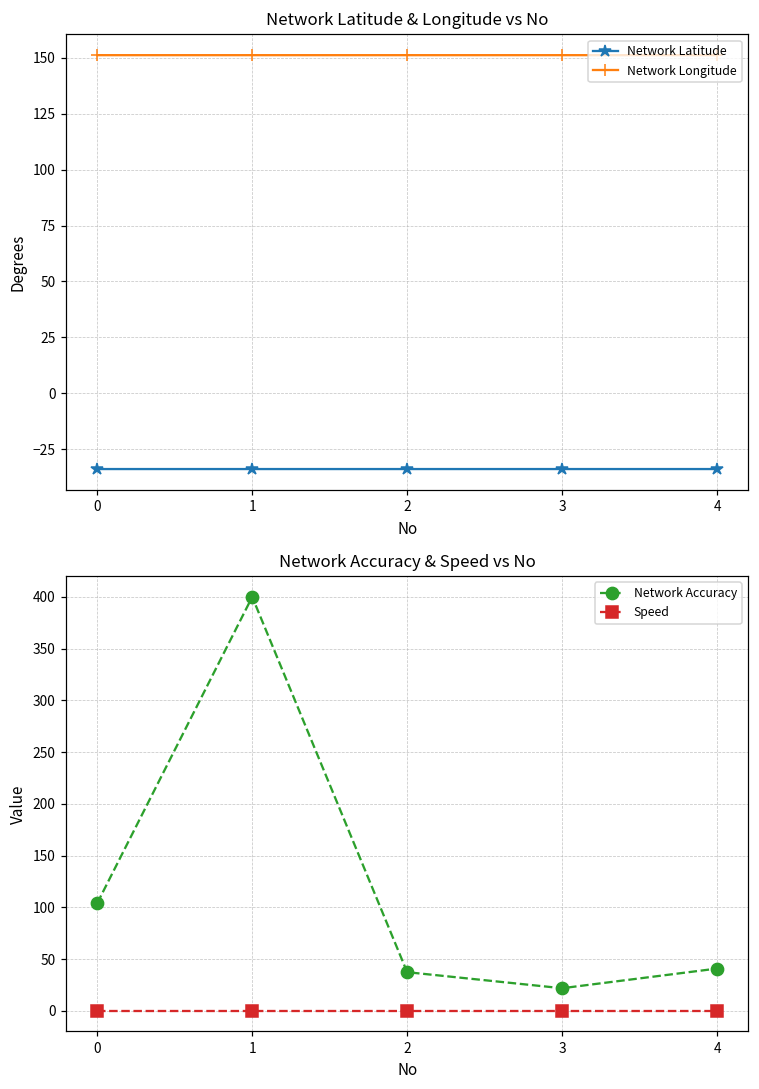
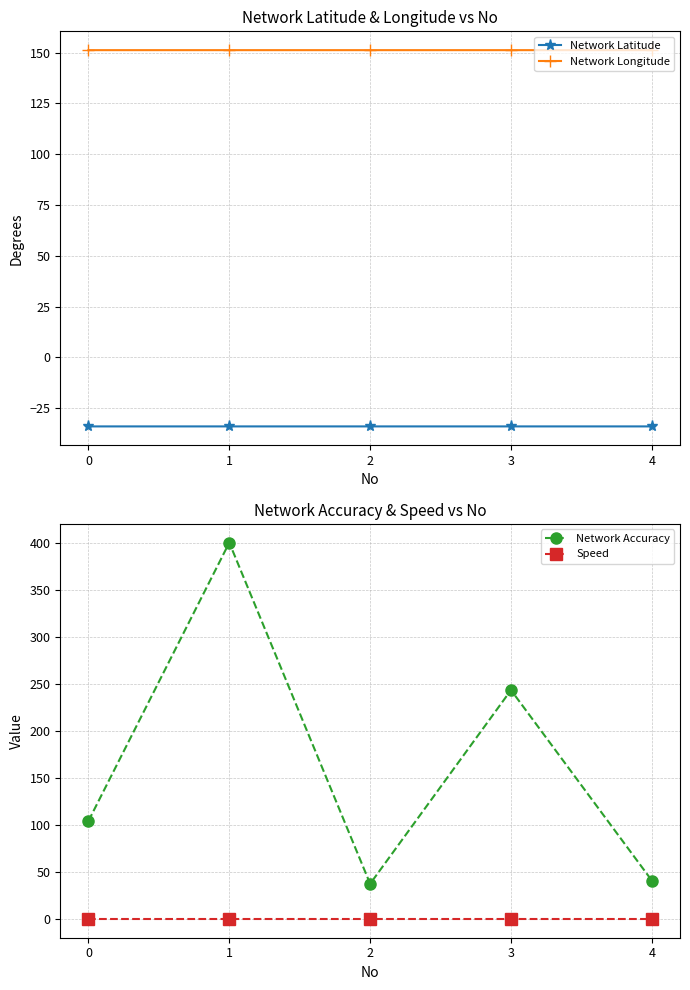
  {
    "Network Latitude & Longitude vs No": {
      "Network Latitude": {
        "0": -34,
        "1": -34,
        "2": -34,
        "3": -34,
        "4": -34
      },
      "Network Longitude": {
        "0": 151,
        "1": 151,
        "2": 151,
        "3": 151
      }
    },
    "Network Accuracy & Speed vs No": {
      "Network Accuracy": {
        "0": 100,
        "1": 400,
        "2": 40,
-       "3": 20,
+       "3": 240,
        "4": 40
      },
      "Speed": {
        "0": 0,
        "1": 0,
        "2": 0,
        "3": 0,
        "4": 0
      }
    }
  }
